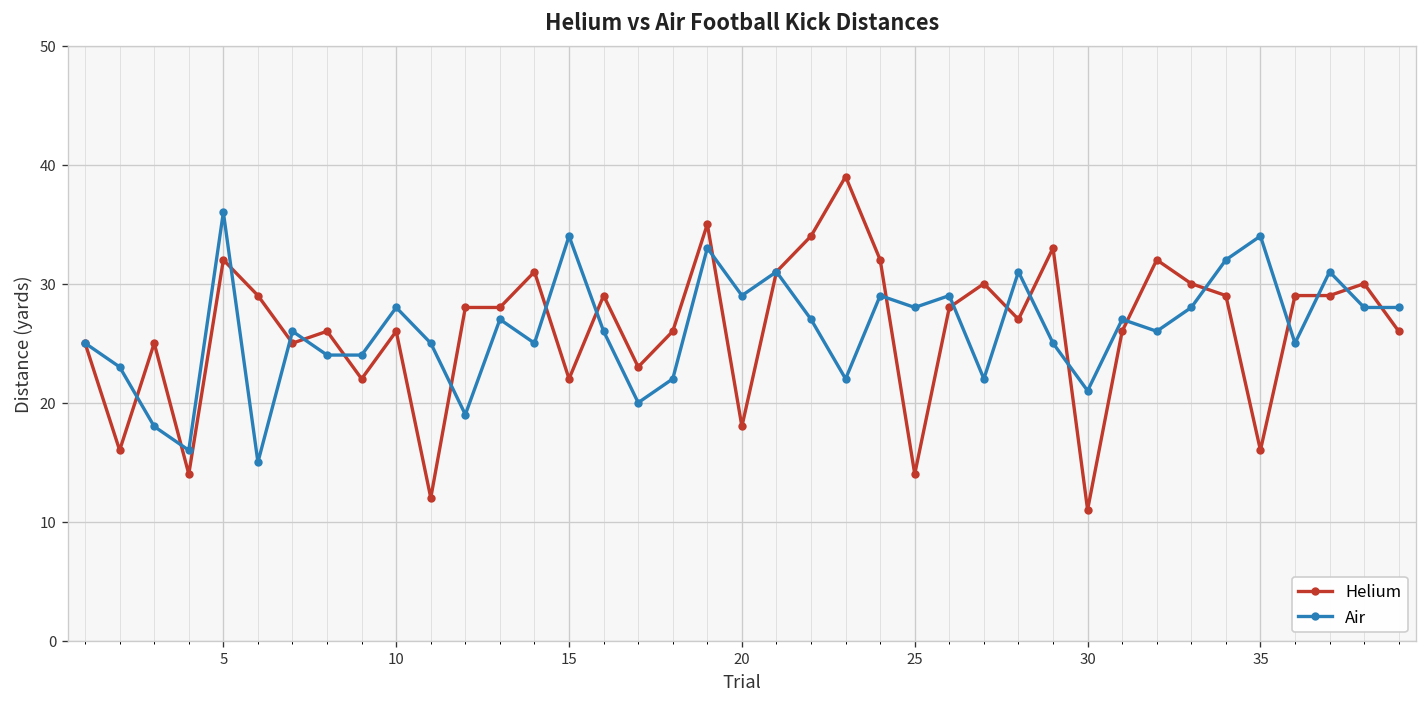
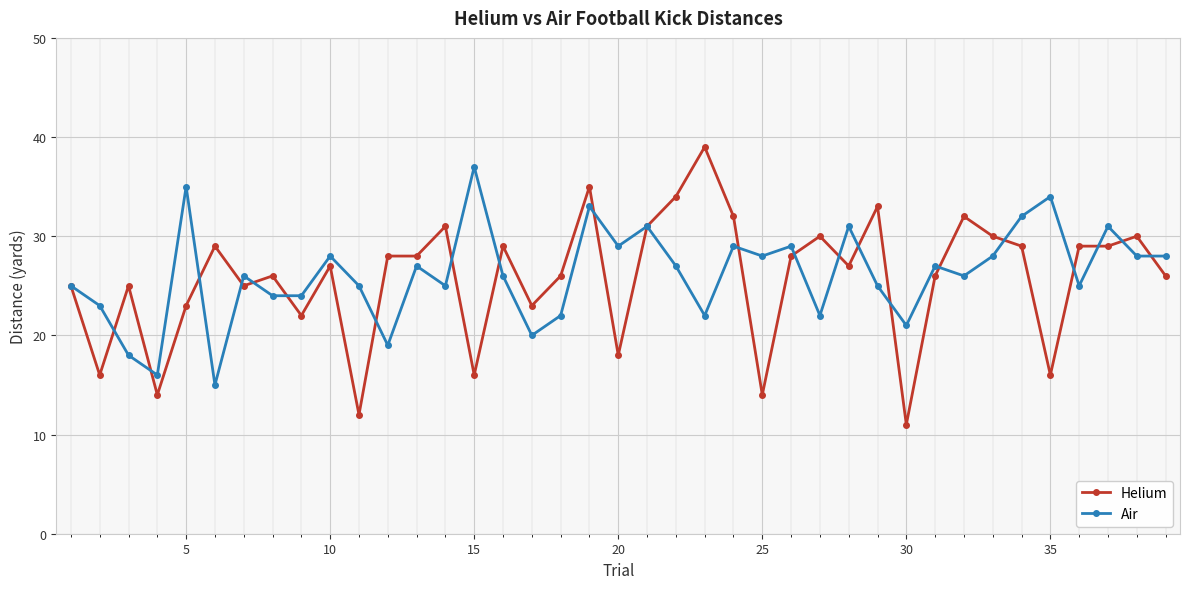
  {
    "Helium": {
-     "5": 32,
-     "10": 26,
-     "15": 22,
+     "5": 23,
+     "10": 27,
+     "15": 16,
      "20": 18,
      "25": 14,
      "30": 11,
      "35": 16
    },
    "Air": {
-     "5": 36,
+     "5": 35,
      "10": 28,
-     "15": 34,
+     "15": 37,
      "20": 29,
      "25": 28,
      "30": 21,
      "35": 34
    }
  }
